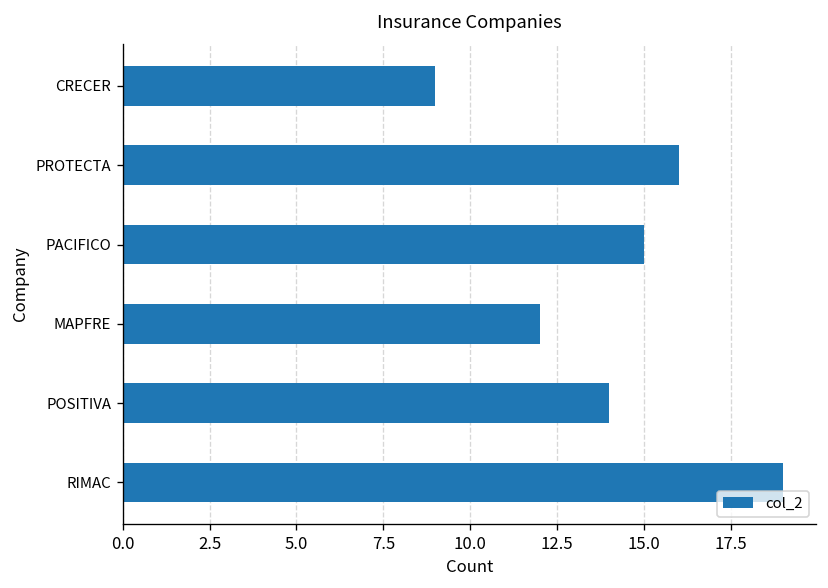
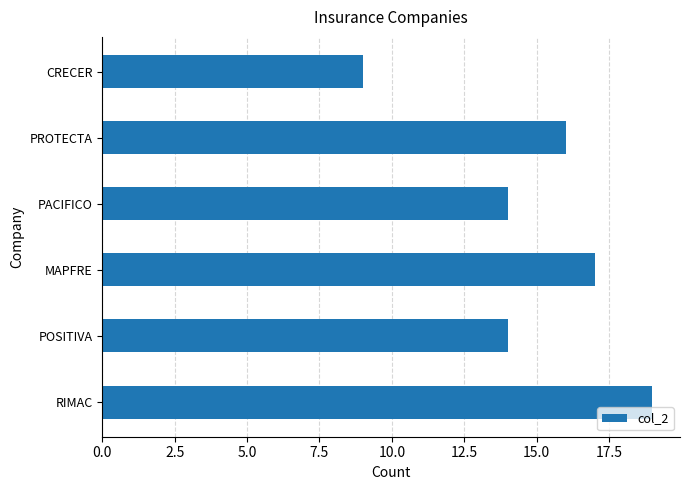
  {
    "CRECER": 9,
    "PROTECTA": 16,
-   "PACIFICO": 15,
-   "MAPFRE": 12,
+   "PACIFICO": 14,
+   "MAPFRE": 17,
    "POSITIVA": 14,
    "RIMAC": 19
  }
